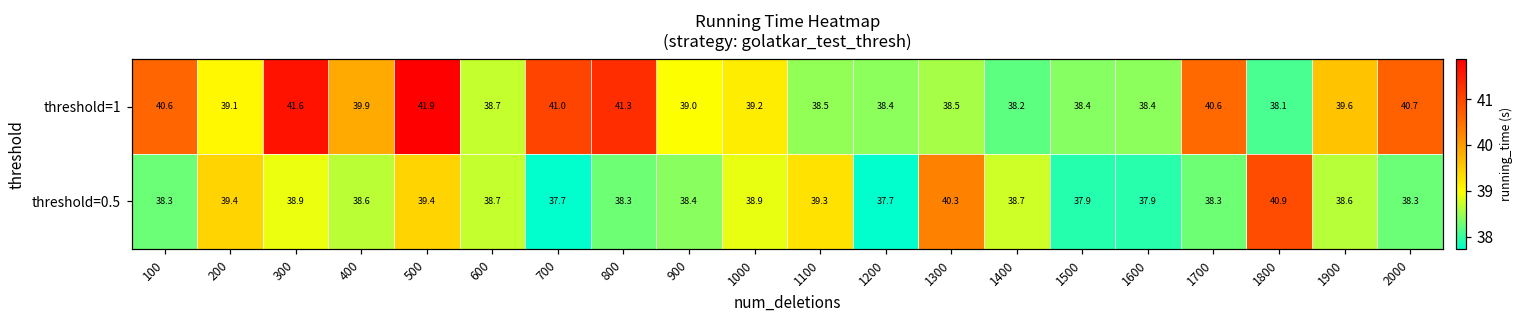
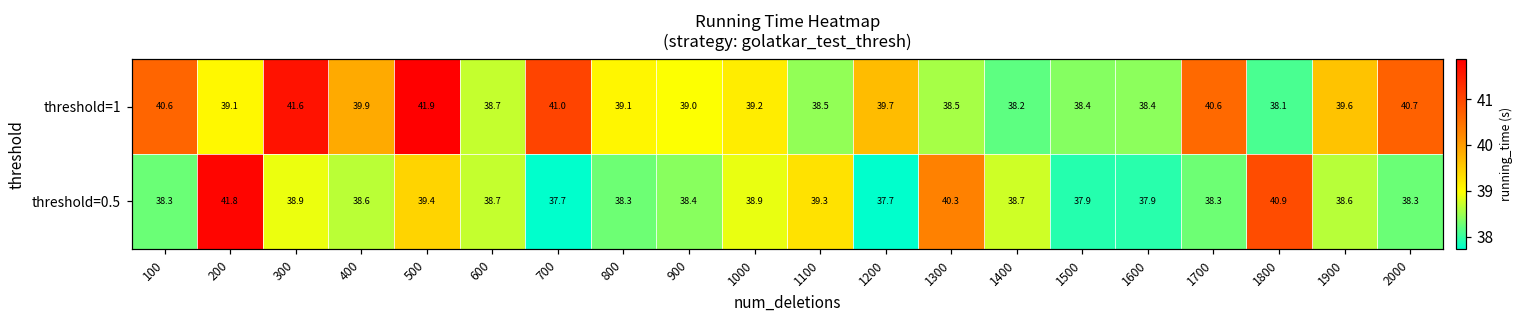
  {
    "threshold=1": {
      "100": 40.6,
      "200": 39.1,
      "300": 41.6,
      "400": 39.9,
      "500": 41.9,
      "600": 38.7,
      "700": 41.0,
-     "800": 41.3,
+     "800": 39.1,
      "900": 39.0,
      "1000": 39.2,
      "1100": 38.5,
-     "1200": 38.4,
+     "1200": 39.7,
      "1300": 38.5,
      "1400": 38.2,
      "1500": 38.4,
      "1600": 38.4,
      "1700": 40.6,
      "1800": 38.1,
      "1900": 39.6,
      "2000": 40.7
    },
    "threshold=0.5": {
      "100": 38.3,
-     "200": 39.4,
+     "200": 41.8,
      "300": 38.9,
      "400": 38.6,
      "500": 39.4,
      "600": 38.7,
      "700": 37.7,
      "800": 38.3,
      "900": 38.4,
      "1000": 38.9,
      "1100": 39.3,
      "1200": 37.7,
      "1300": 40.3,
      "1400": 38.7,
      "1500": 37.9,
      "1600": 37.9,
      "1700": 38.3,
      "1800": 40.9,
      "1900": 38.6,
      "2000": 38.3
    }
  }
